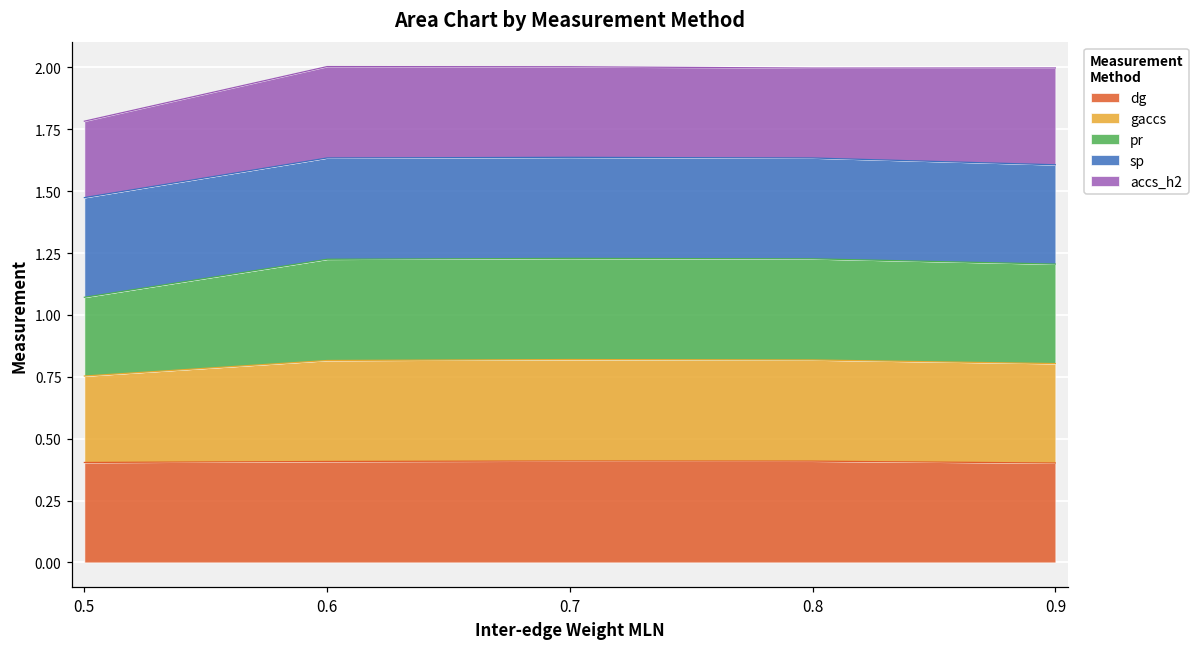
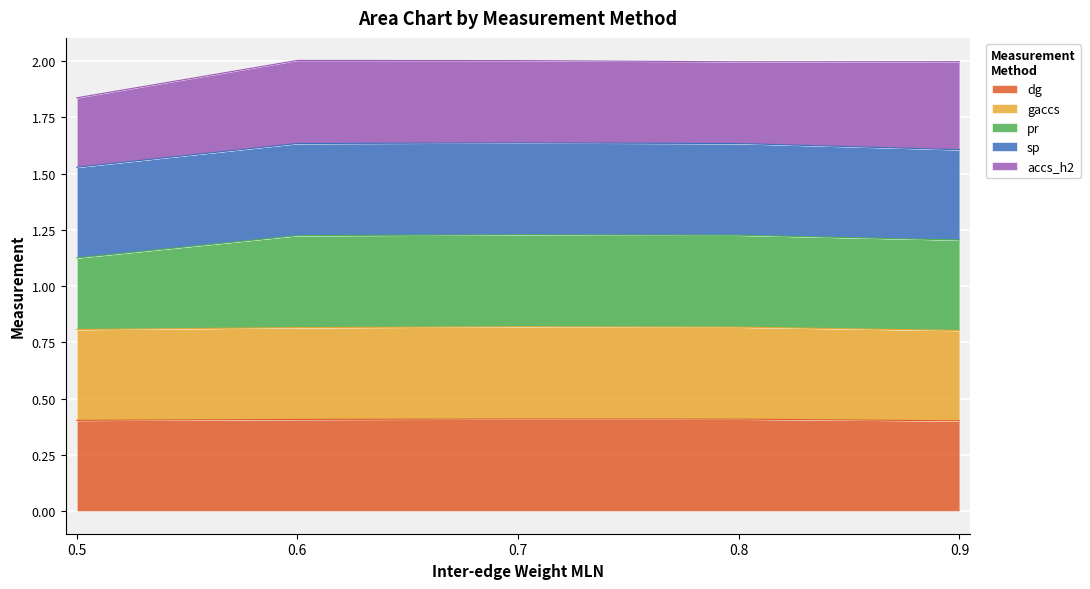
  {
    "dg": {
      "0.5": 0.40,
      "0.6": 0.41,
      "0.7": 0.41,
      "0.8": 0.41,
      "0.9": 0.40
    },
    "gaccs": {
-     "0.5": 0.35,
+     "0.5": 0.40,
      "0.6": 0.41,
      "0.7": 0.41,
      "0.8": 0.41,
      "0.9": 0.40
    },
    "pr": {
      "0.5": 0.32,
      "0.6": 0.41,
      "0.7": 0.41,
      "0.8": 0.41,
      "0.9": 0.40
    },
    "sp": {
      "0.5": 0.40,
      "0.6": 0.41,
      "0.7": 0.41,
      "0.8": 0.41,
      "0.9": 0.40
    },
    "accs_h2": {
      "0.5": 0.31,
      "0.6": 0.37,
      "0.7": 0.37,
      "0.8": 0.36,
      "0.9": 0.39
    }
  }
